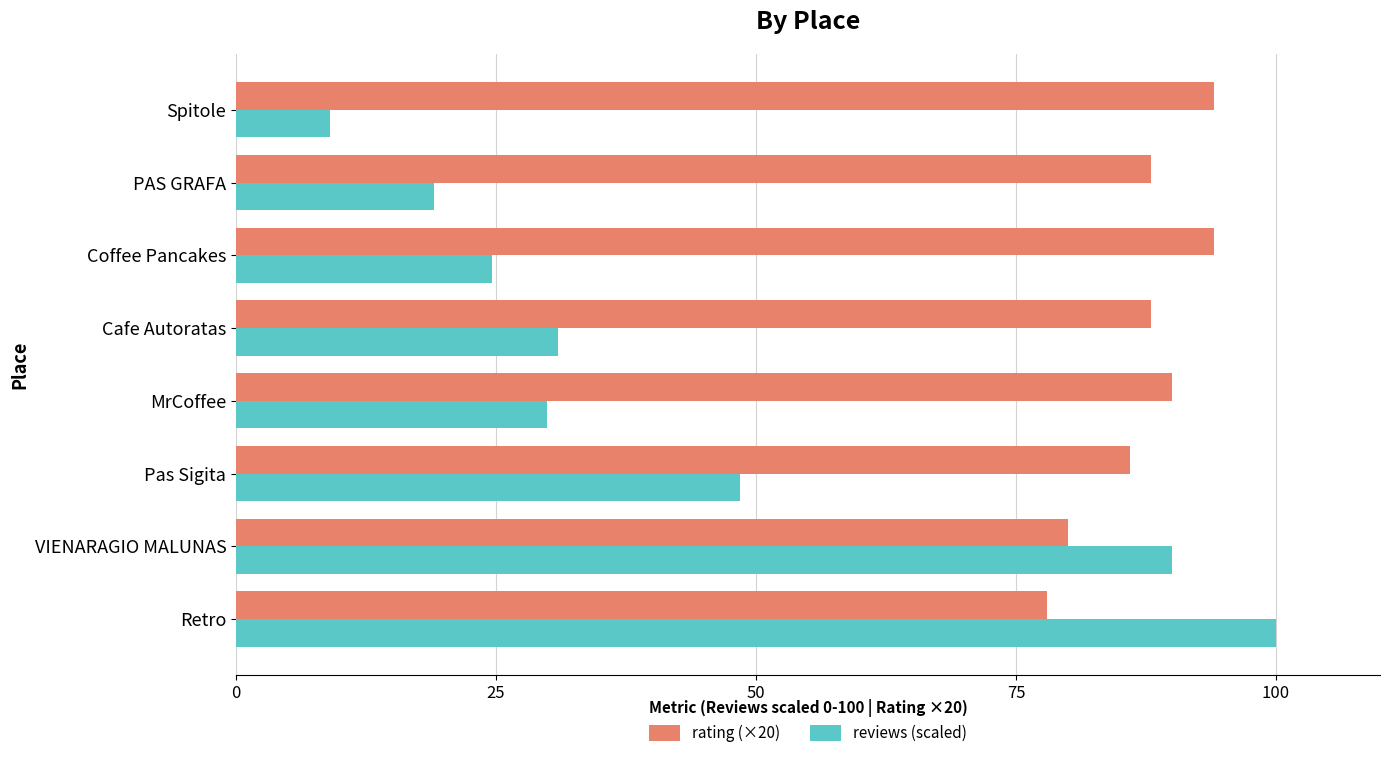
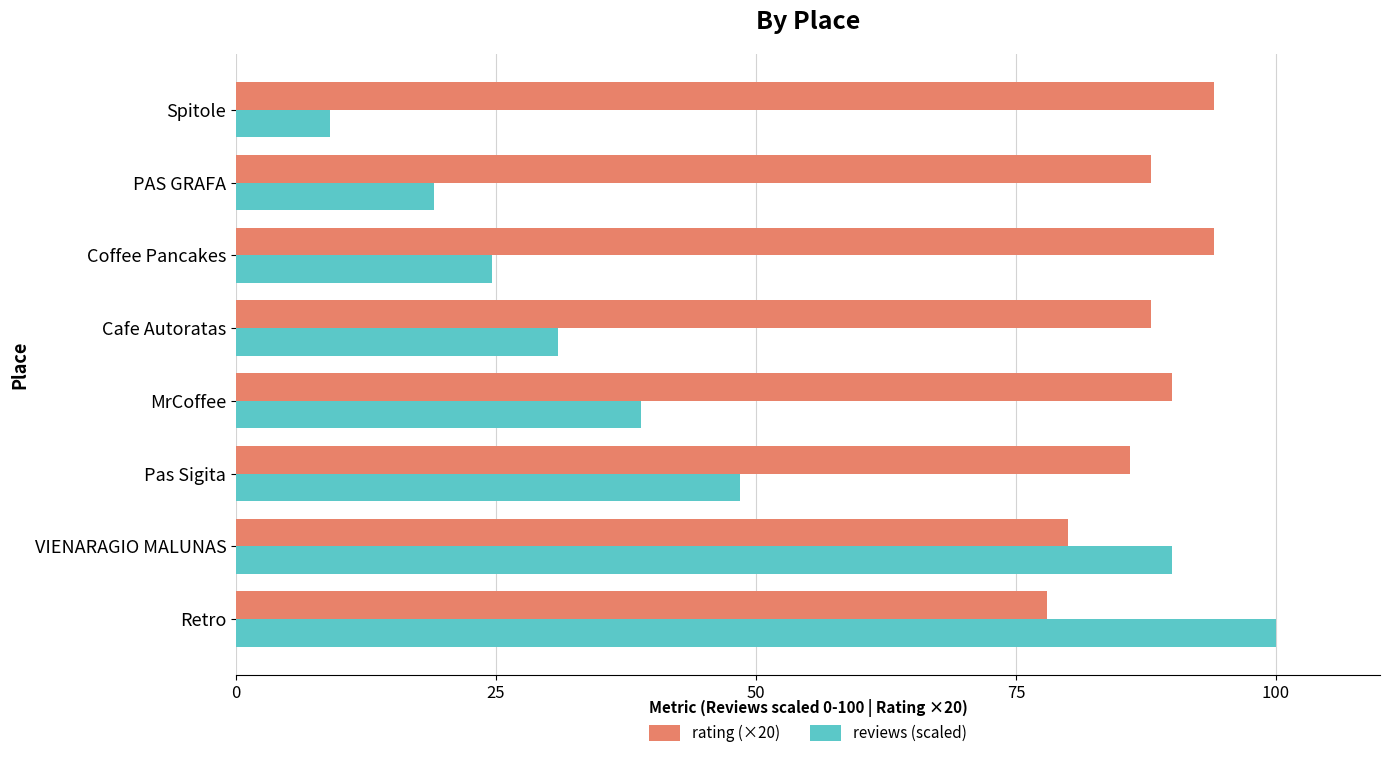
  {
    "rating (×20)": {
      "Spitole": 94.0,
      "PAS GRAFA": 88.0,
      "Coffee Pancakes": 94.0,
      "Cafe Autoratas": 88.0,
      "MrCoffee": 90.0,
      "Pas Sigita": 86.0,
      "VIENARAGIO MALUNAS": 80.0,
      "Retro": 78.0
    },
    "reviews (scaled)": {
      "Spitole": 9.0,
      "PAS GRAFA": 19.0,
      "Coffee Pancakes": 24.7,
      "Cafe Autoratas": 31.0,
-     "MrCoffee": 29.9,
+     "MrCoffee": 38.9,
      "Pas Sigita": 48.4,
      "VIENARAGIO MALUNAS": 90.0,
      "Retro": 100.0
    }
  }
